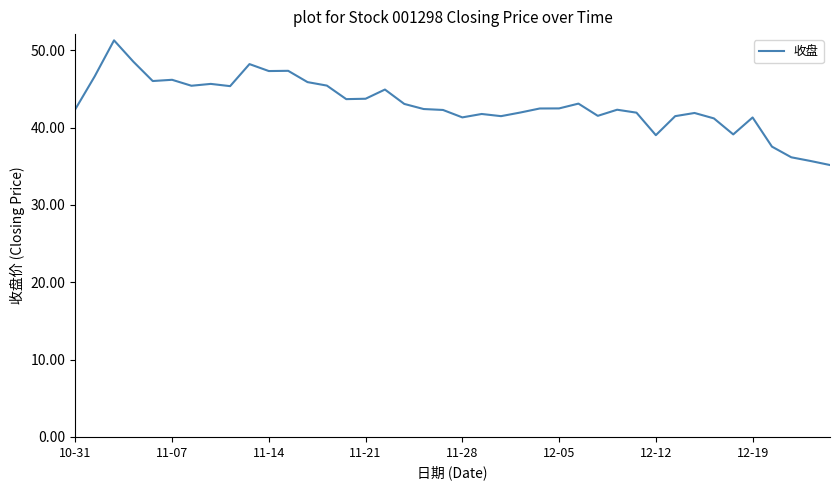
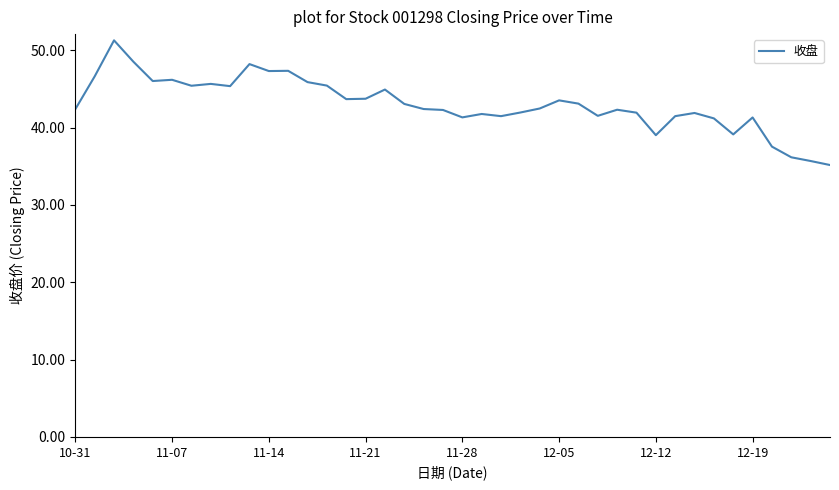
  {
    "10-31": 42,
    "11-07": 46,
    "11-14": 47,
    "11-21": 44,
    "11-28": 41,
-   "12-05": 42,
+   "12-05": 44,
    "12-12": 39,
    "12-19": 41
  }
